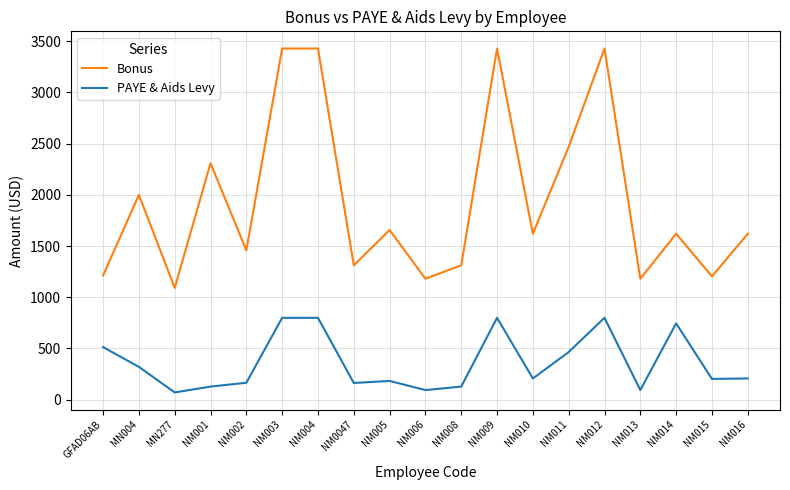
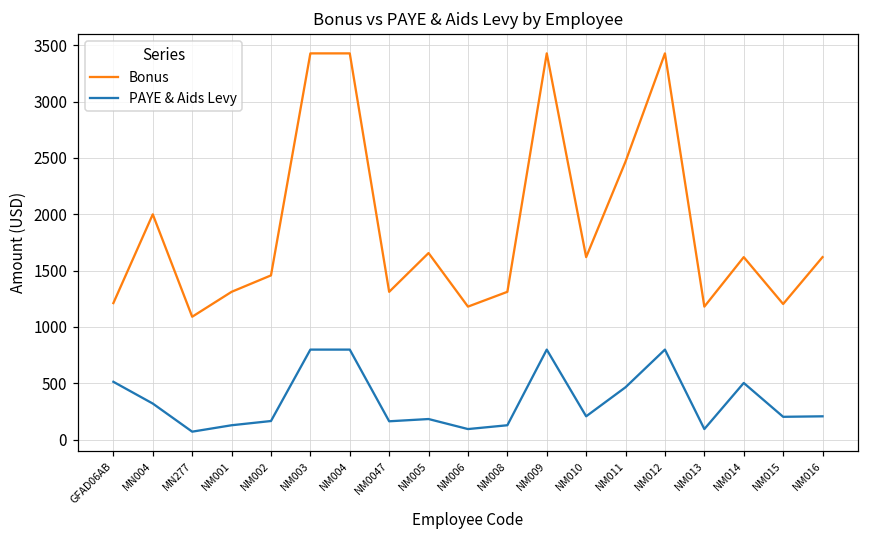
  {
    "Bonus": {
      "GFAD06AB": 1210,
      "MN004": 2000,
      "MN277": 1090,
-     "NM001": 2310,
+     "NM001": 1310,
      "NM002": 1460,
      "NM003": 3430,
      "NM004": 3430,
      "NM0047": 1310,
      "NM005": 1660,
      "NM006": 1180,
      "NM008": 1310,
      "NM009": 3430,
      "NM010": 1620,
      "NM011": 2470,
      "NM012": 3430,
      "NM013": 1180,
      "NM014": 1620,
      "NM015": 1200,
      "NM016": 1620
    },
    "PAYE & Aids Levy": {
      "GFAD06AB": 510,
      "MN004": 320,
      "MN277": 70,
      "NM001": 130,
      "NM002": 170,
      "NM003": 800,
      "NM004": 800,
      "NM0047": 160,
      "NM005": 180,
      "NM006": 90,
      "NM008": 130,
      "NM009": 800,
      "NM010": 210,
      "NM011": 460,
      "NM012": 800,
      "NM013": 90,
-     "NM014": 740,
+     "NM014": 500,
      "NM015": 200,
      "NM016": 210
    }
  }
